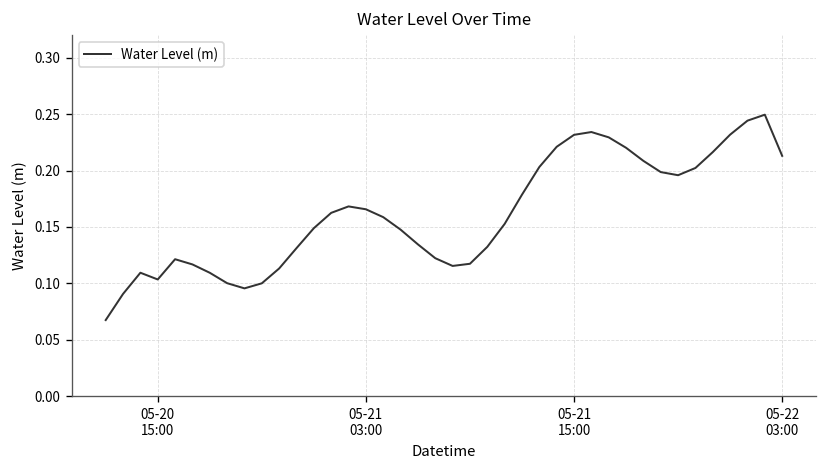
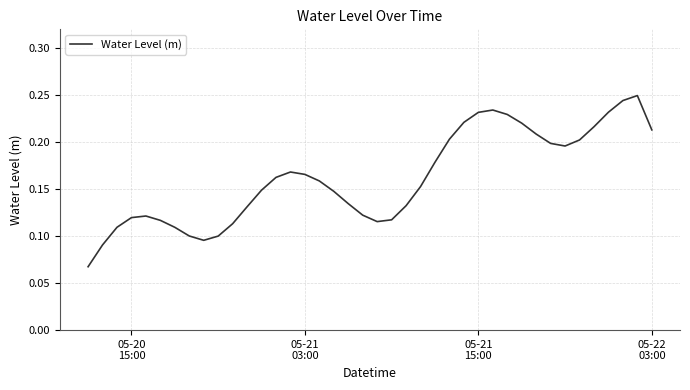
  {
-   "05-20 15:00": 0.10,
+   "05-20 15:00": 0.12,
    "05-21 03:00": 0.17,
    "05-21 15:00": 0.23,
    "05-22 03:00": 0.21
  }
